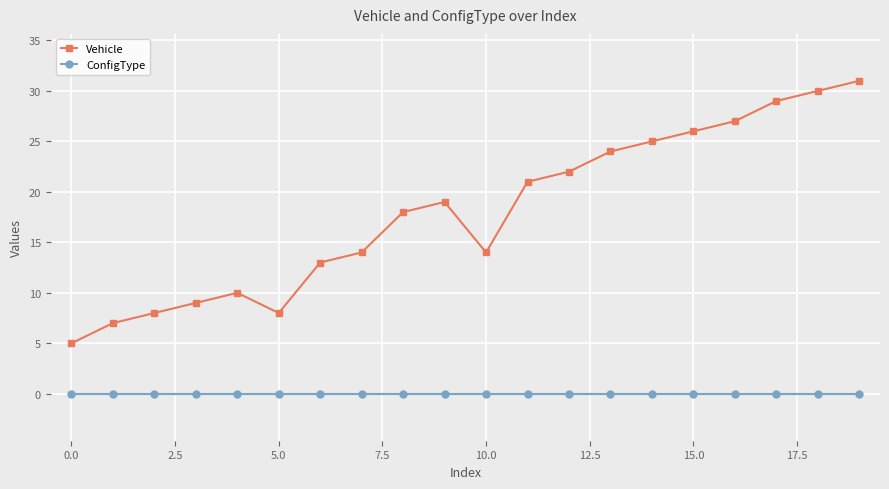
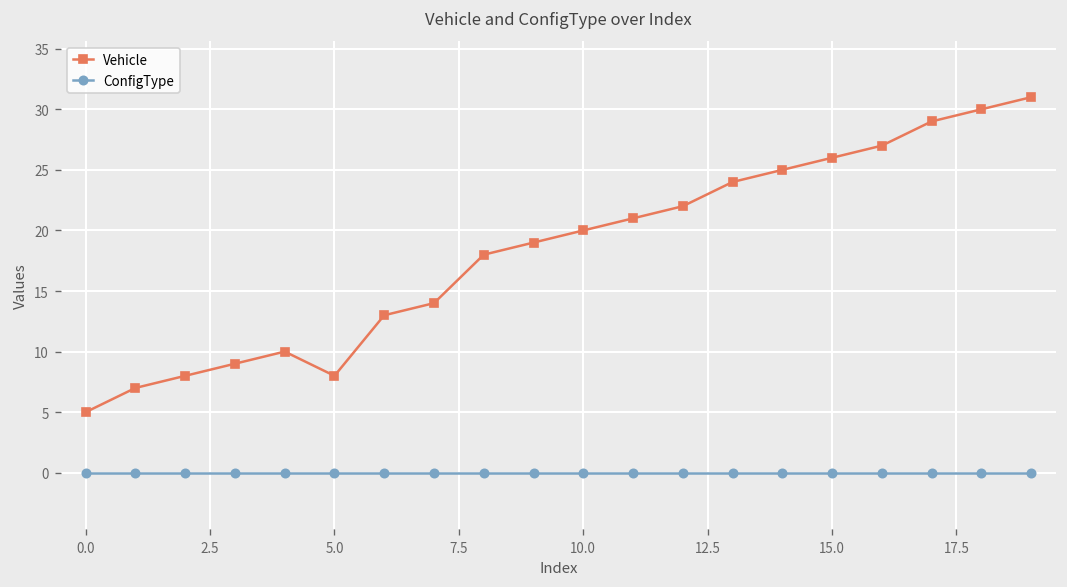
  {
    "Vehicle": {
      "0.0": 5,
      "5.0": 8,
-     "10.0": 14,
+     "10.0": 20,
      "15.0": 26
    },
    "ConfigType": {
      "0.0": 0,
      "5.0": 0,
      "10.0": 0,
      "15.0": 0
    }
  }
